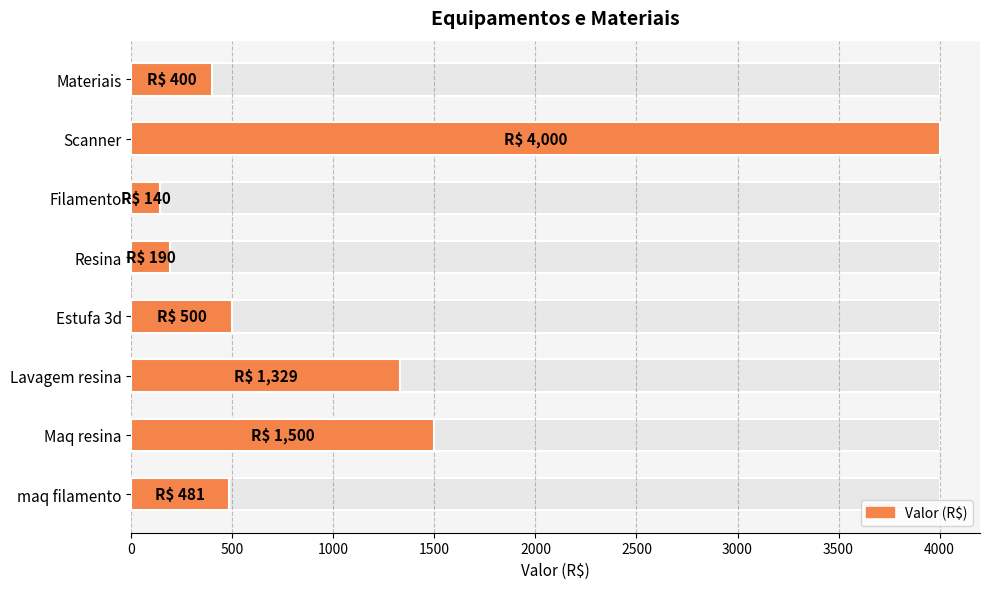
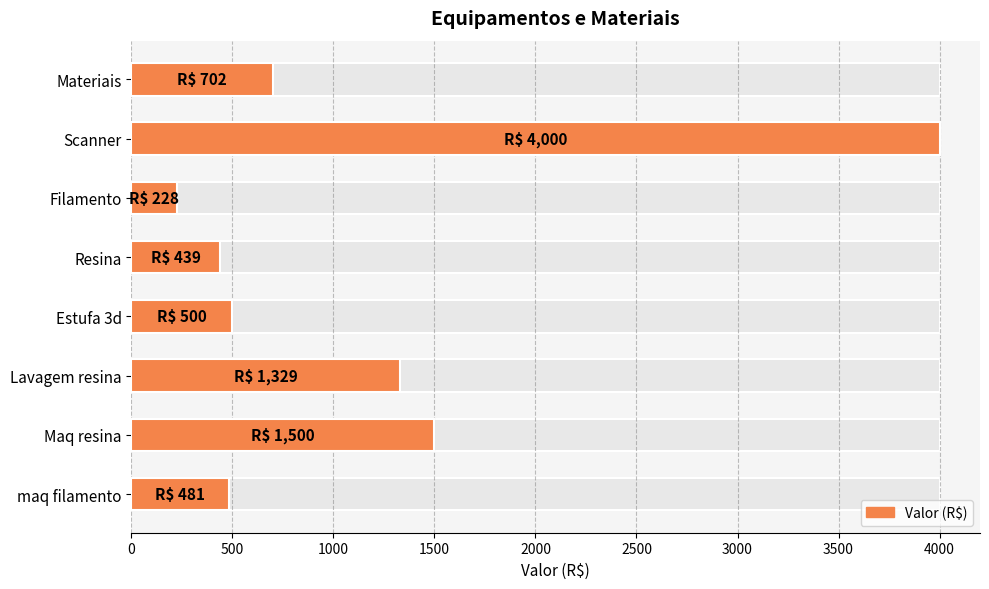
  {
    "Valor (R$)": {
-     "Materiais": "400",
+     "Materiais": "702",
      "Scanner": "4,000",
-     "Filamento": "140",
-     "Resina": "190"
+     "Filamento": "228",
+     "Resina": "439"
    }
  }
